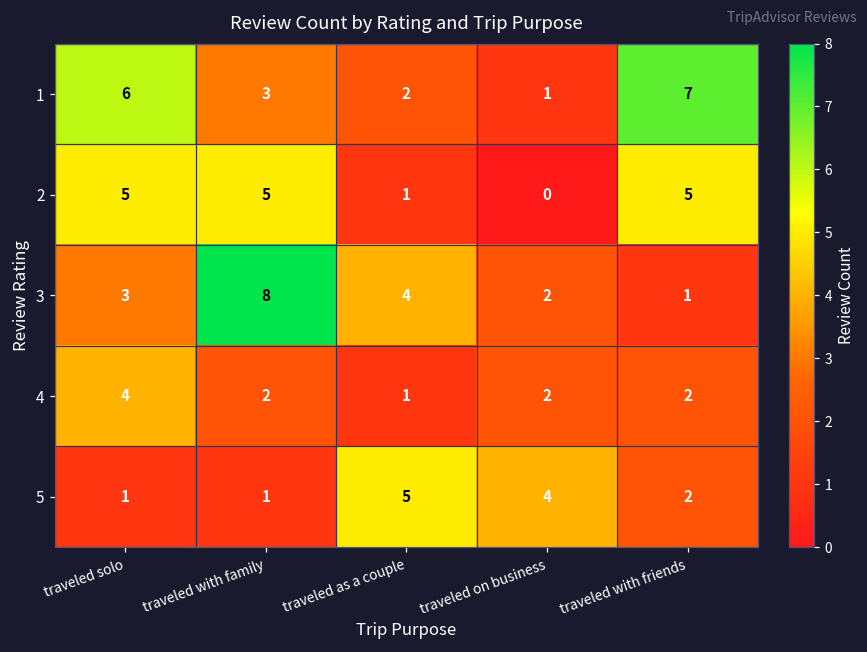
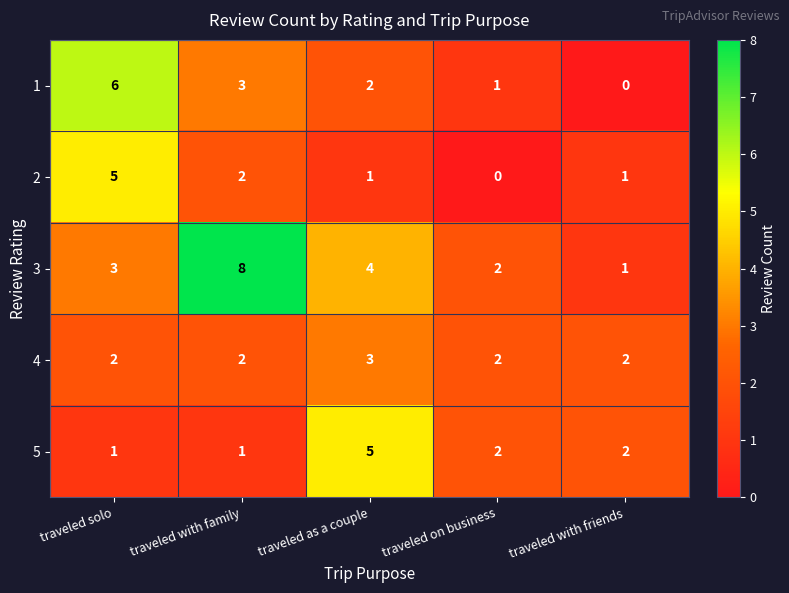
  {
    "1": {
      "traveled solo": 6,
      "traveled with family": 3,
      "traveled as a couple": 2,
      "traveled on business": 1,
-     "traveled with friends": 7
+     "traveled with friends": 0
    },
    "2": {
      "traveled solo": 5,
-     "traveled with family": 5,
+     "traveled with family": 2,
      "traveled as a couple": 1,
      "traveled on business": 0,
-     "traveled with friends": 5
+     "traveled with friends": 1
    },
    "3": {
      "traveled solo": 3,
      "traveled with family": 8,
      "traveled as a couple": 4,
      "traveled on business": 2,
      "traveled with friends": 1
    },
    "4": {
-     "traveled solo": 4,
+     "traveled solo": 2,
      "traveled with family": 2,
-     "traveled as a couple": 1,
+     "traveled as a couple": 3,
      "traveled on business": 2,
      "traveled with friends": 2
    },
    "5": {
      "traveled solo": 1,
      "traveled with family": 1,
      "traveled as a couple": 5,
-     "traveled on business": 4,
+     "traveled on business": 2,
      "traveled with friends": 2
    }
  }
